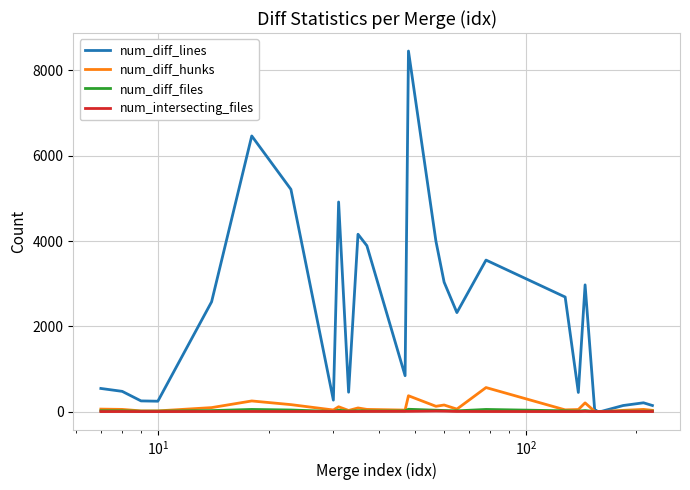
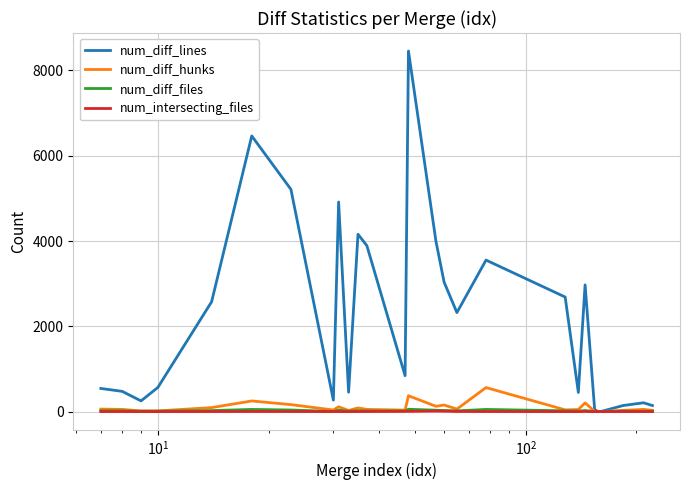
  {
    "num_diff_lines": {
-     "10^1": 200
+     "10^1": 600
    }
  }
